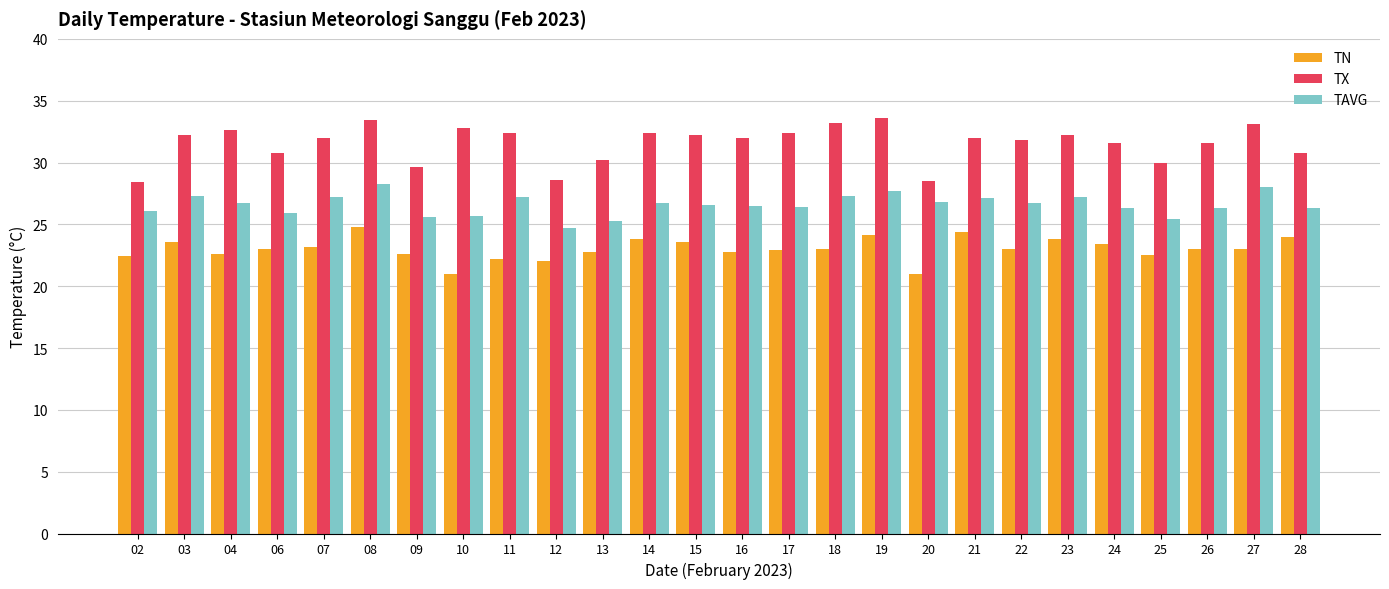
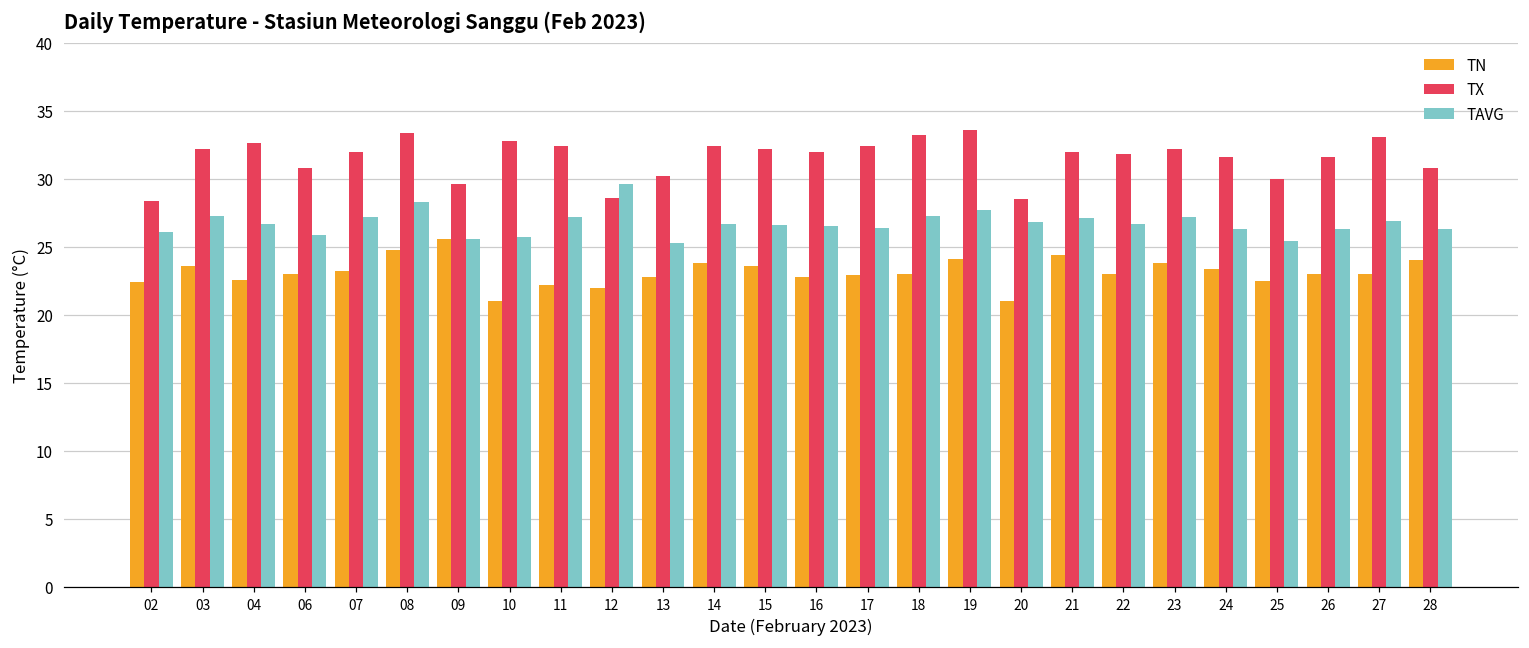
  {
    "TN": {
      "02": 22.4,
      "03": 23.6,
      "04": 22.6,
      "06": 23.0,
      "07": 23.2,
      "08": 24.8,
-     "09": 22.6,
+     "09": 25.6,
      "10": 21.0,
      "11": 22.2,
      "12": 22.0,
      "13": 22.8,
      "14": 23.8,
      "15": 23.6,
      "16": 22.8,
      "17": 22.9,
      "18": 23.0,
      "19": 24.1,
      "20": 21.0,
      "21": 24.4,
      "22": 23.0,
      "23": 23.8,
      "24": 23.4,
      "25": 22.5,
      "26": 23.0,
      "27": 23.0,
      "28": 24.0
    },
    "TX": {
      "02": 28.4,
      "03": 32.2,
      "04": 32.6,
      "06": 30.8,
      "07": 32.0,
      "08": 33.4,
      "09": 29.6,
      "10": 32.8,
      "11": 32.4,
      "12": 28.6,
      "13": 30.2,
      "14": 32.4,
      "15": 32.2,
      "16": 32.0,
      "17": 32.4,
      "18": 33.2,
      "19": 33.6,
      "20": 28.5,
      "21": 32.0,
      "22": 31.8,
      "23": 32.2,
      "24": 31.6,
      "25": 30.0,
      "26": 31.6,
      "27": 33.1,
      "28": 30.8
    },
    "TAVG": {
      "02": 26.1,
      "03": 27.3,
      "04": 26.7,
      "06": 25.9,
      "07": 27.2,
      "08": 28.3,
      "09": 25.6,
      "10": 25.7,
      "11": 27.2,
-     "12": 24.7,
+     "12": 29.6,
      "13": 25.3,
      "14": 26.7,
      "15": 26.6,
      "16": 26.5,
      "17": 26.4,
      "18": 27.3,
      "19": 27.7,
      "20": 26.8,
      "21": 27.1,
      "22": 26.7,
      "23": 27.2,
      "24": 26.3,
      "25": 25.4,
      "26": 26.3,
-     "27": 28.0,
+     "27": 26.9,
      "28": 26.3
    }
  }
